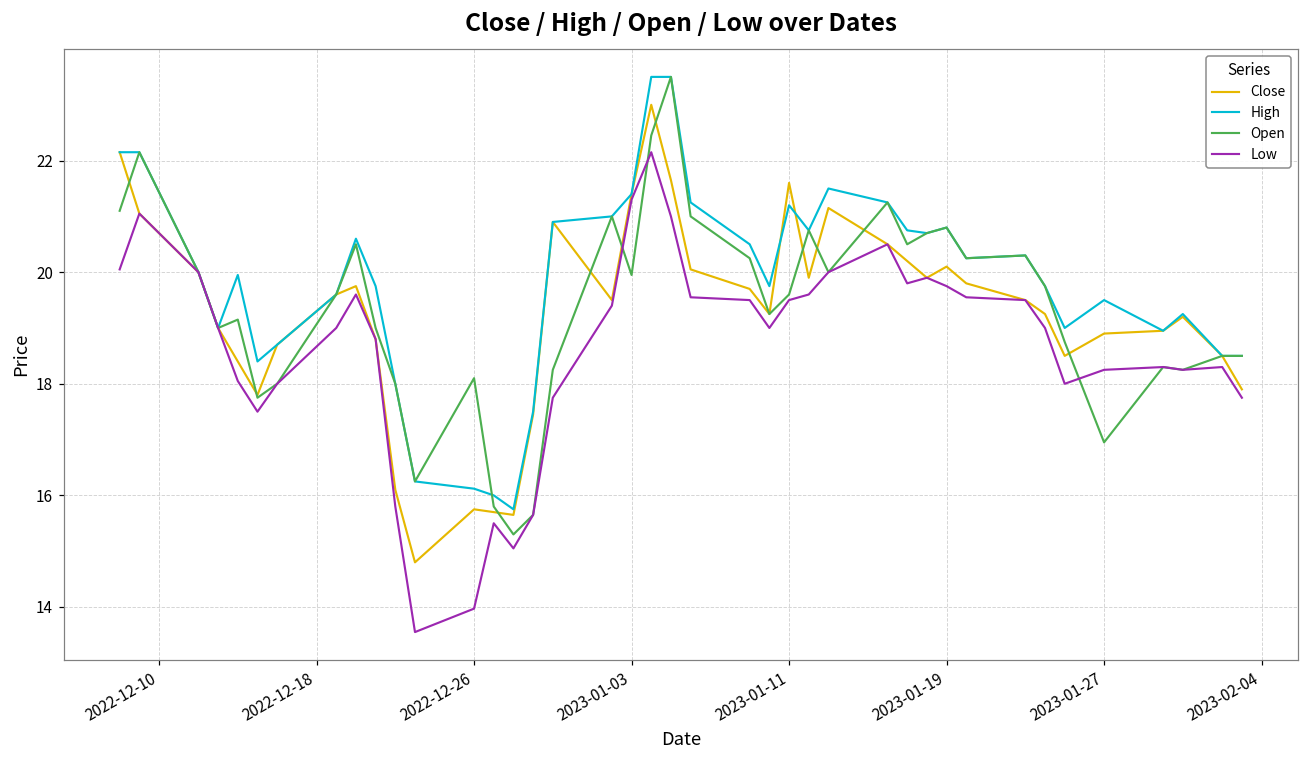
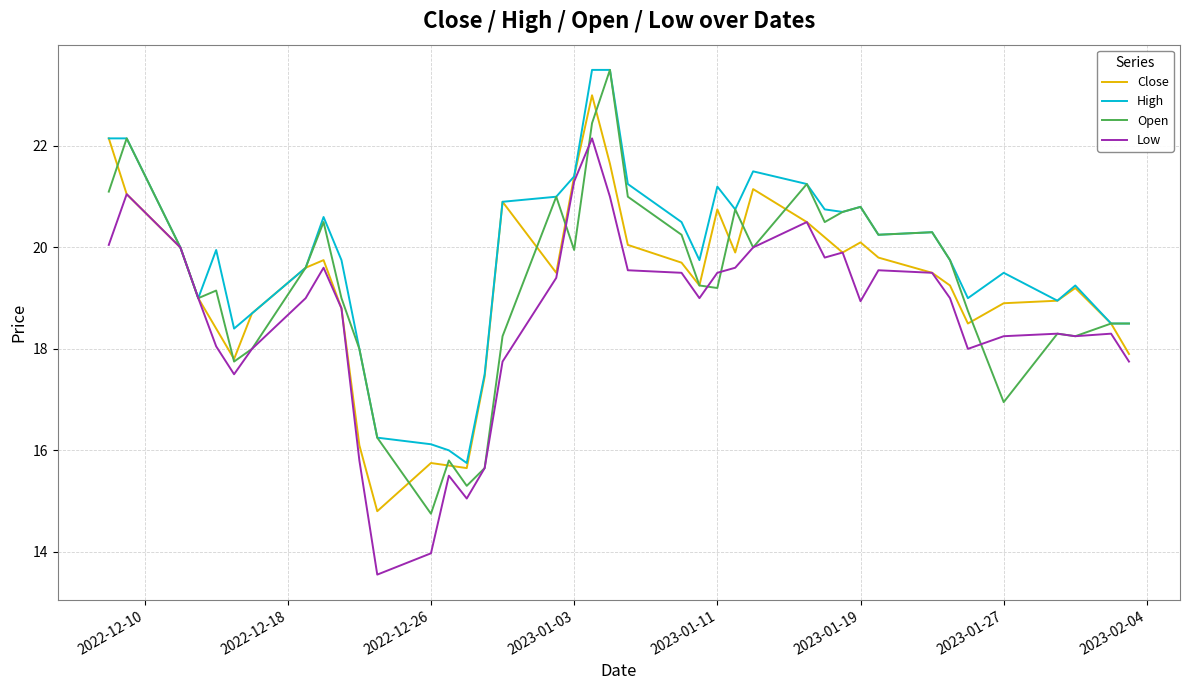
  {
    "Close": {
      "2022-12-26": 15.8,
-     "2023-01-11": 21.6,
+     "2023-01-11": 20.8,
      "2023-01-19": 20.1,
      "2023-01-27": 18.9
    },
    "High": {
      "2022-12-26": 16.1,
      "2023-01-11": 21.2,
      "2023-01-27": 19.5
    },
    "Open": {
-     "2022-12-26": 18.1,
+     "2022-12-26": 14.8,
      "2023-01-03": 20.0,
-     "2023-01-11": 19.6,
+     "2023-01-11": 19.2,
      "2023-01-27": 17.0
    },
    "Low": {
      "2022-12-26": 14.0,
      "2023-01-03": 21.3,
      "2023-01-11": 19.5,
-     "2023-01-19": 19.8,
+     "2023-01-19": 18.9,
      "2023-01-27": 18.3
    }
  }
